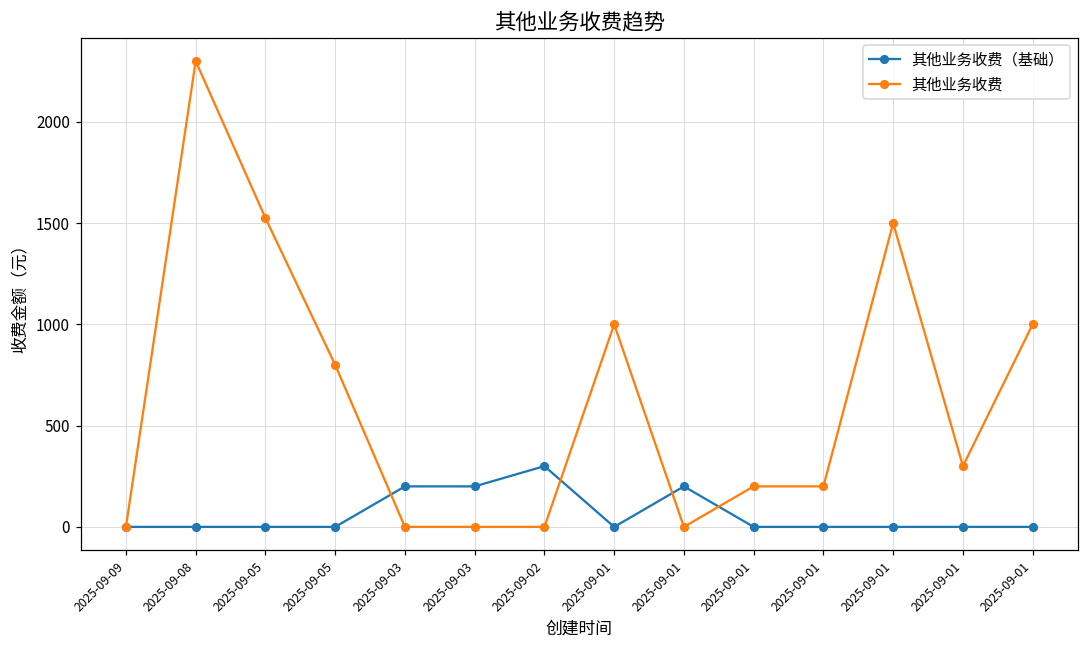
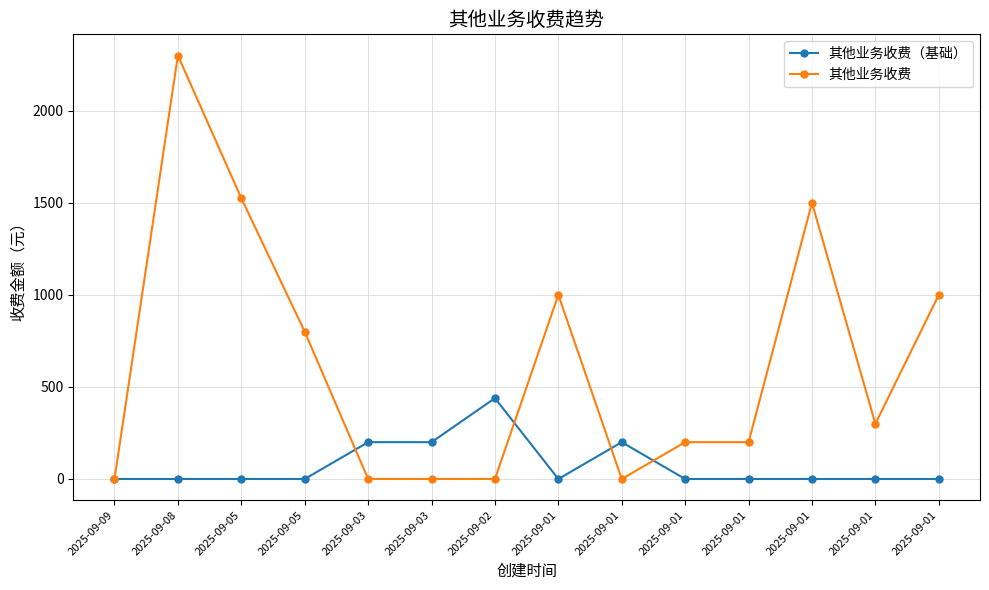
  {
    "其他业务收费（基础）": {
      "2025-09-08": 0,
-     "2025-09-02": 300
+     "2025-09-02": 440
    },
    "其他业务收费": {
      "2025-09-08": 2300,
      "2025-09-02": 0
    }
  }
